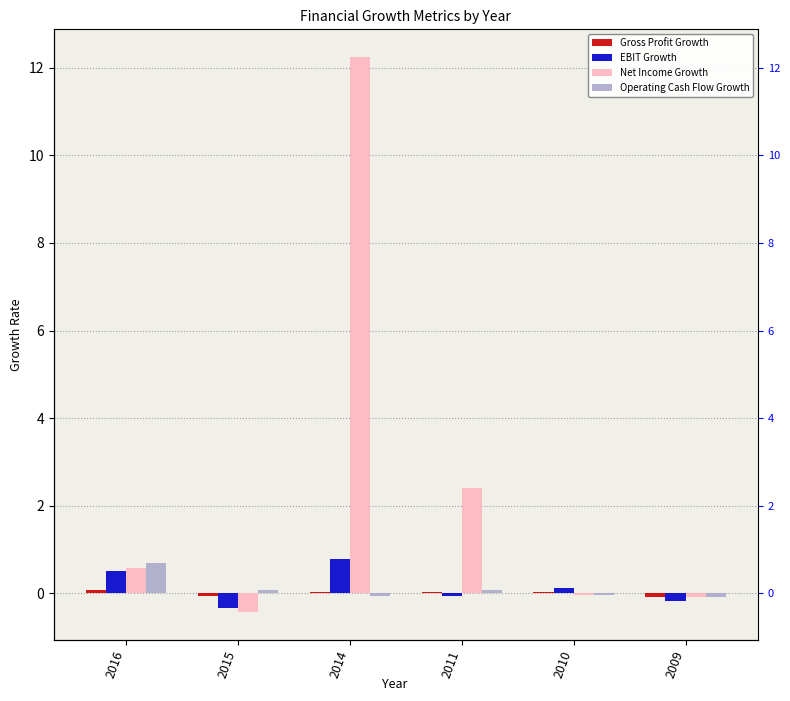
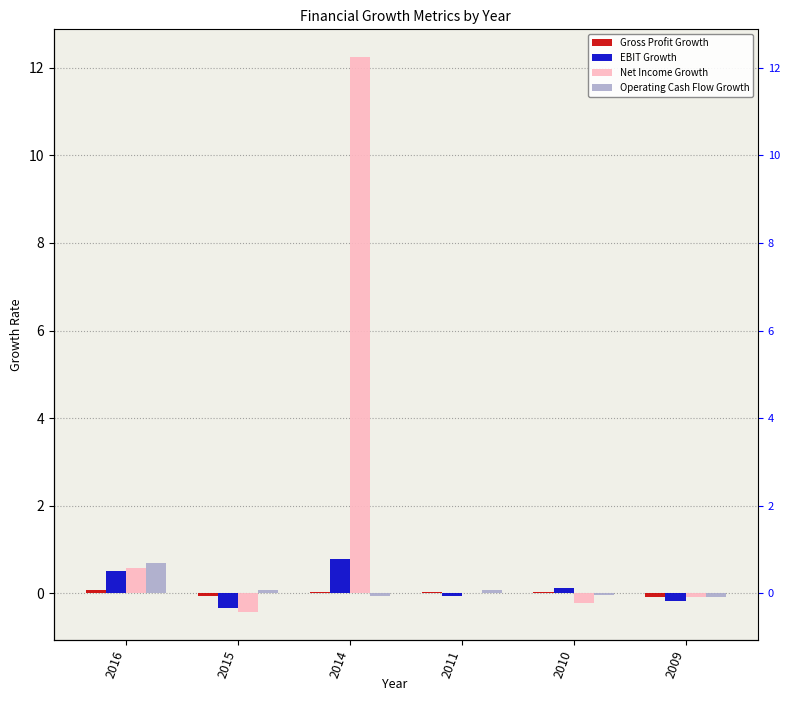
  {
    "Gross Profit Growth": {
      "2016": 0.1,
      "2009": -0.1
    },
    "EBIT Growth": {
      "2016": 0.5,
      "2015": -0.3,
      "2014": 0.8,
      "2010": 0.1,
      "2009": -0.2
    },
    "Net Income Growth": {
      "2016": 0.6,
      "2015": -0.4,
      "2014": 12.2,
-     "2011": 2.4,
-     "2010": 0.0,
+     "2011": 0.0,
+     "2010": -0.2,
      "2009": -0.1
    },
    "Operating Cash Flow Growth": {
      "2016": 0.7,
      "2015": 0.1,
      "2011": 0.1,
      "2009": -0.1
    }
  }
